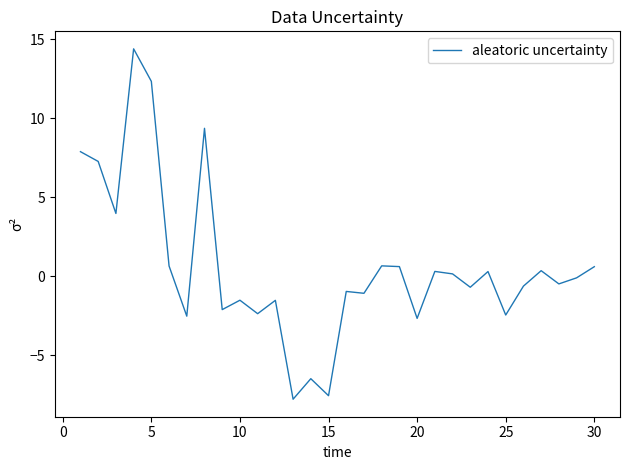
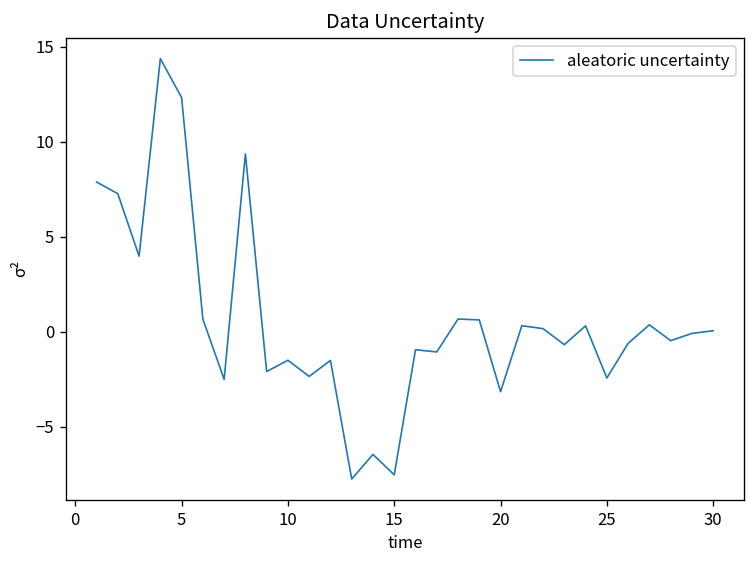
  {
    "5": 12.3,
    "10": -1.5,
    "15": -7.5,
-   "20": -2.7,
+   "20": -3.2,
    "25": -2.4,
-   "30": 0.6
+   "30": 0.0
  }
